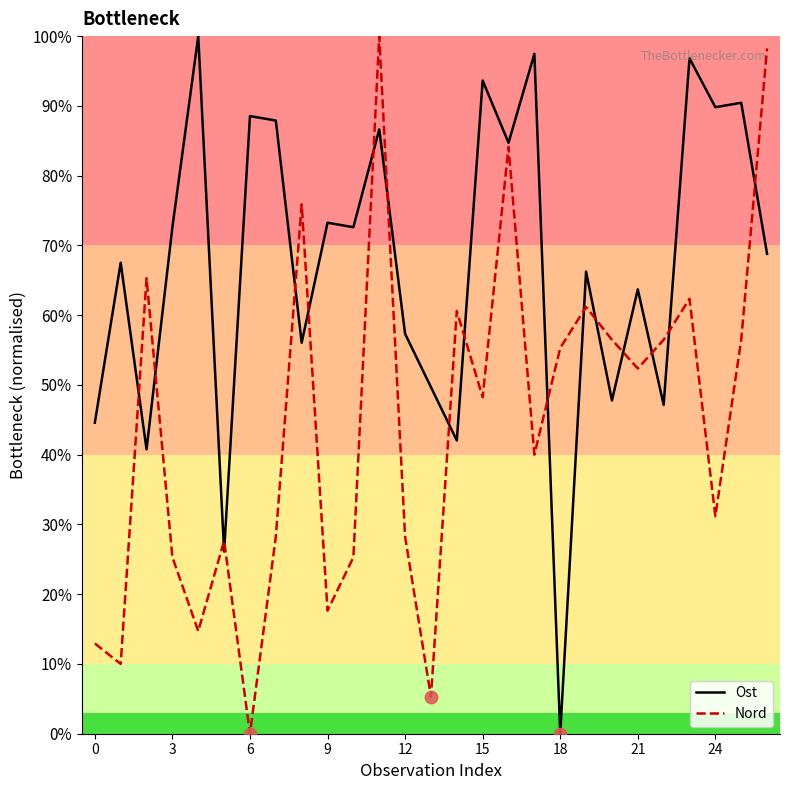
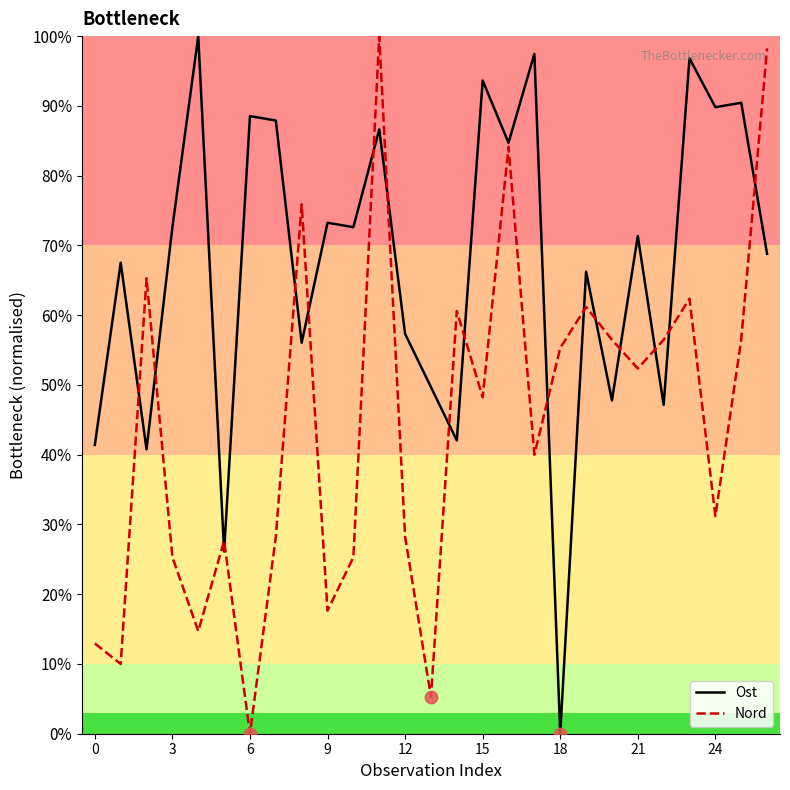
  {
    "Ost": {
-     "0": "45%",
+     "0": "41%",
      "3": "73%",
      "6": "89%",
      "9": "73%",
      "12": "57%",
      "15": "94%",
-     "21": "64%",
+     "21": "71%",
      "24": "90%"
    },
    "Nord": {
      "0": "13%",
      "3": "25%",
      "9": "18%",
      "12": "28%",
      "15": "48%",
      "18": "55%",
      "21": "52%",
      "24": "31%"
    }
  }
